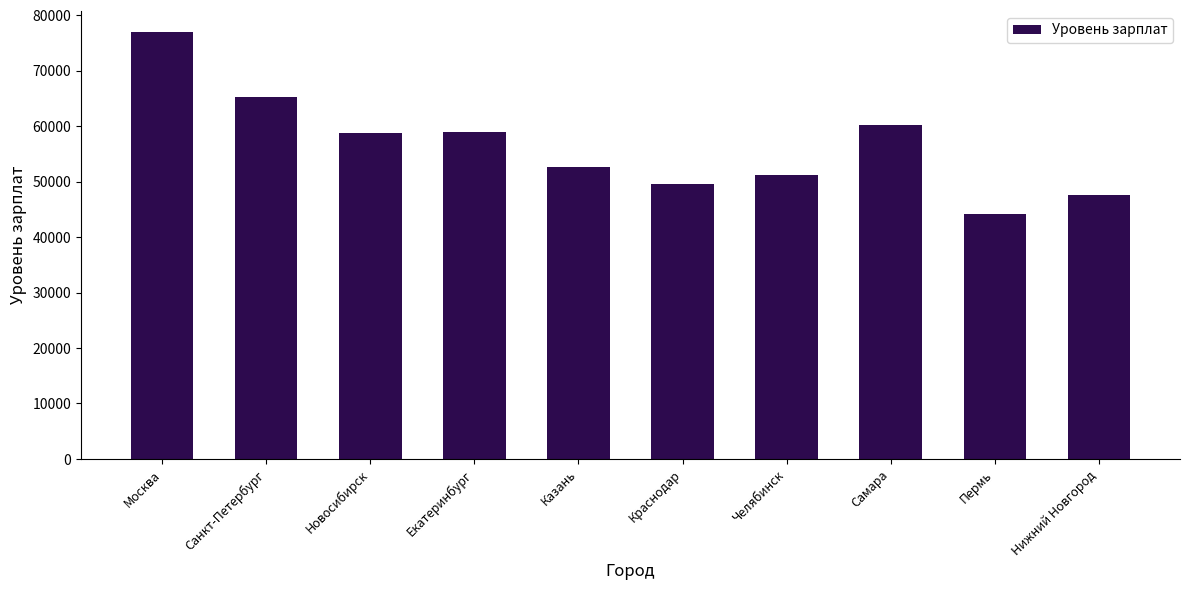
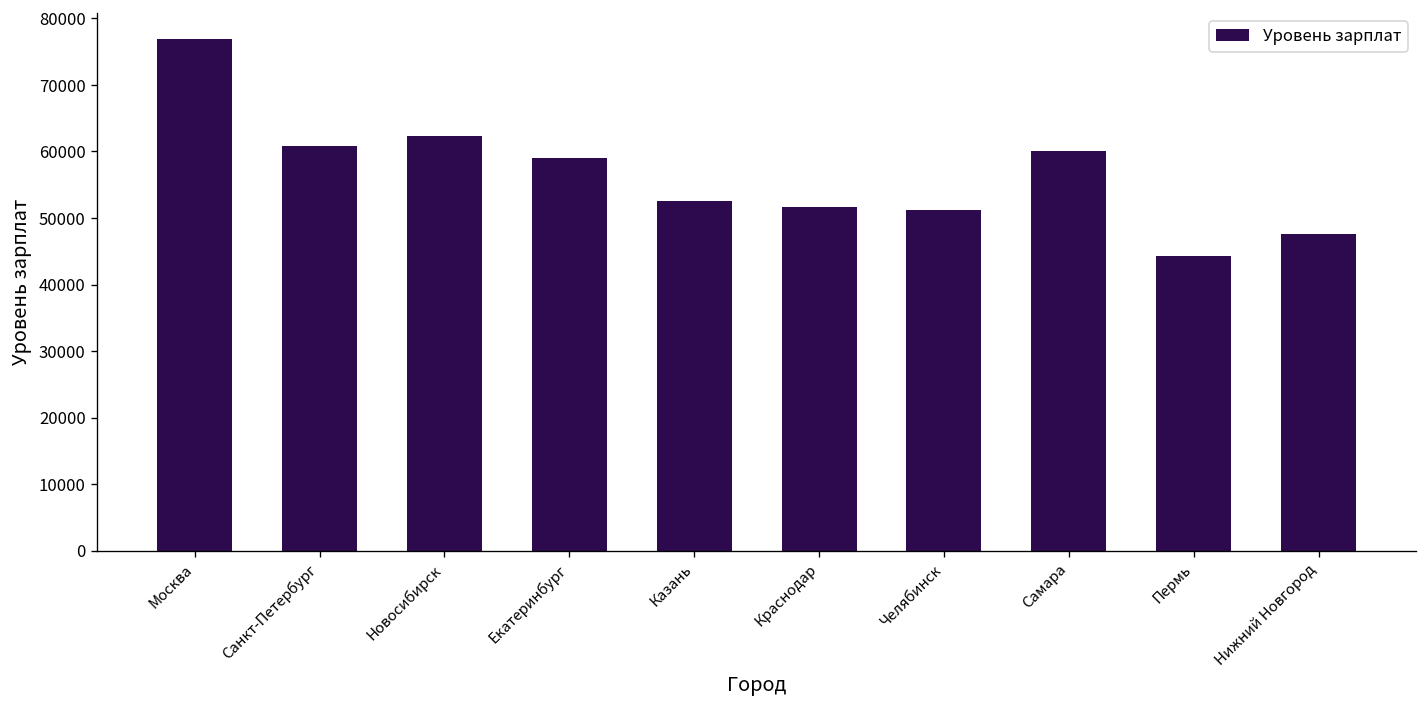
  {
    "Москва": 77000,
-   "Санкт-Петербург": 65000,
-   "Новосибирск": 59000,
+   "Санкт-Петербург": 61000,
+   "Новосибирск": 62000,
    "Екатеринбург": 59000,
    "Казань": 53000,
-   "Краснодар": 50000,
+   "Краснодар": 52000,
    "Челябинск": 51000,
    "Самара": 60000,
    "Пермь": 44000,
    "Нижний Новгород": 48000
  }
